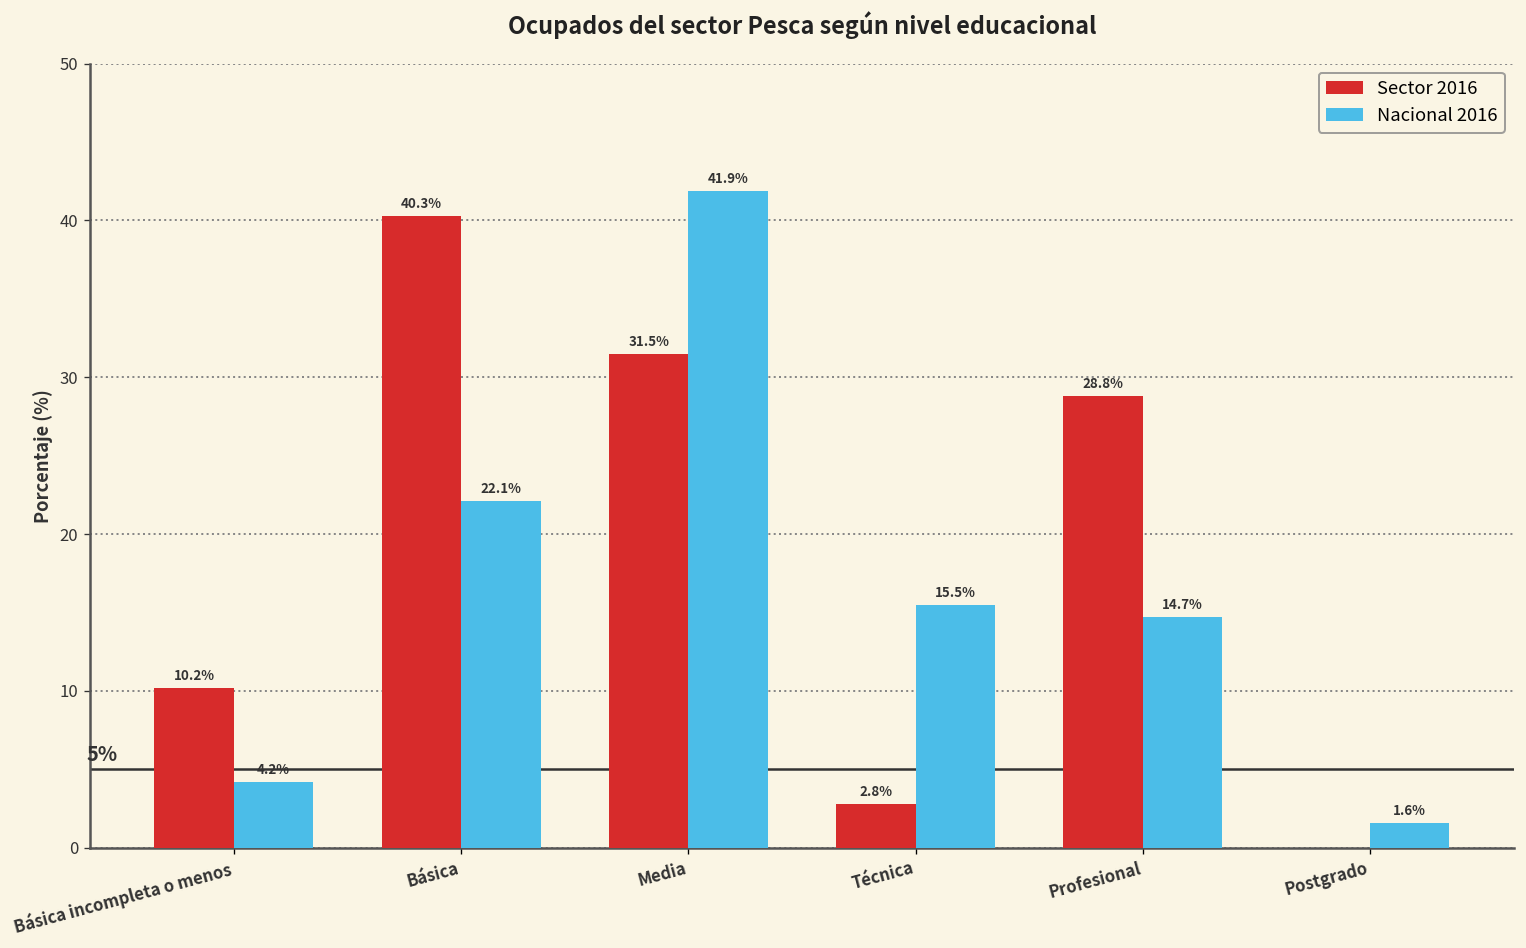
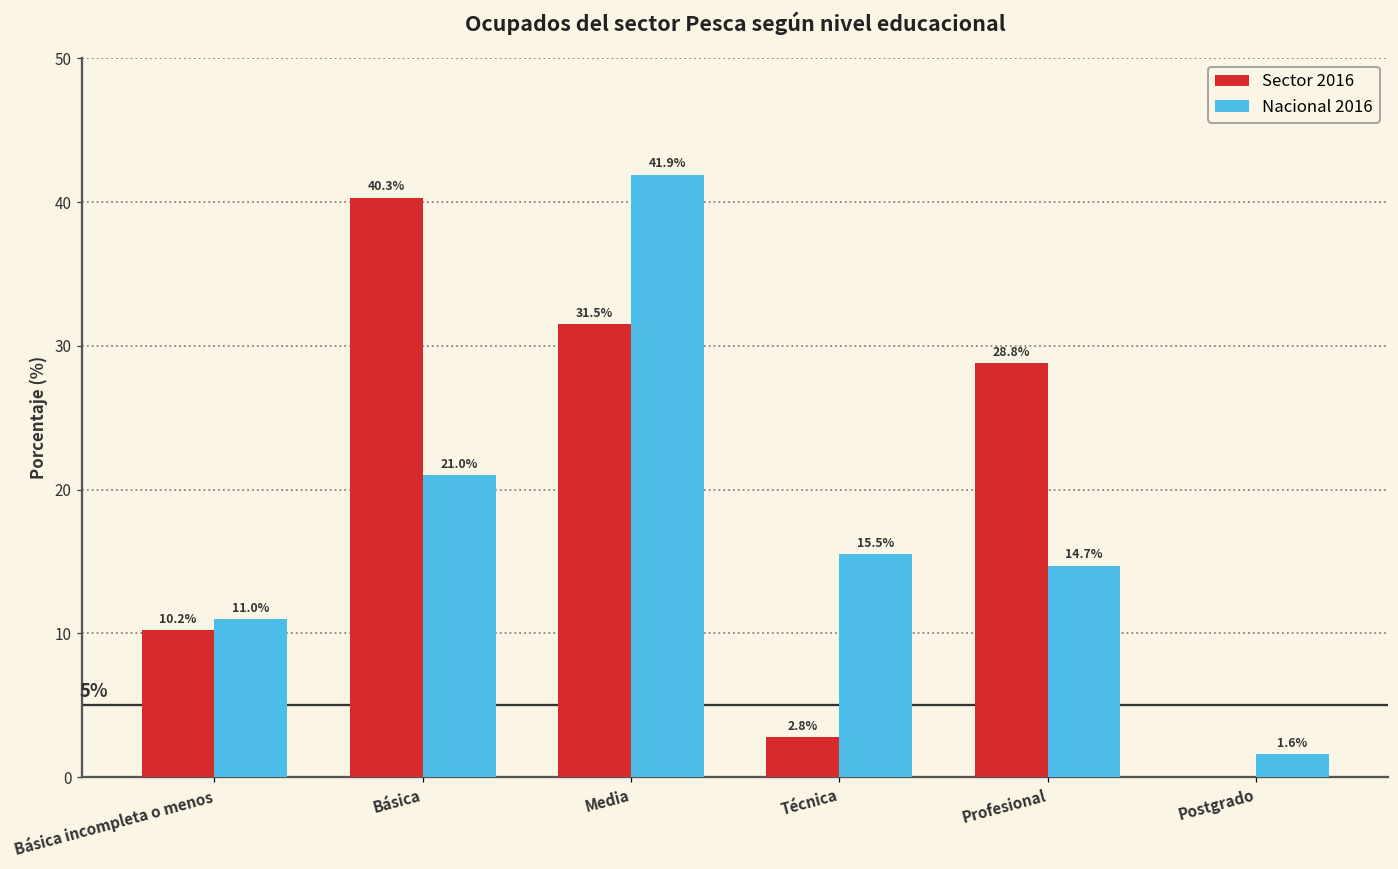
  {
    "Sector 2016": {
      "Básica incompleta o menos": "10.2%",
      "Básica": "40.3%",
      "Media": "31.5%",
      "Técnica": "2.8%",
      "Profesional": "28.8%"
    },
    "Nacional 2016": {
-     "Básica incompleta o menos": "4.2%",
-     "Básica": "22.1%",
+     "Básica incompleta o menos": "11.0%",
+     "Básica": "21.0%",
      "Media": "41.9%",
      "Técnica": "15.5%",
      "Profesional": "14.7%",
      "Postgrado": "1.6%"
    }
  }
